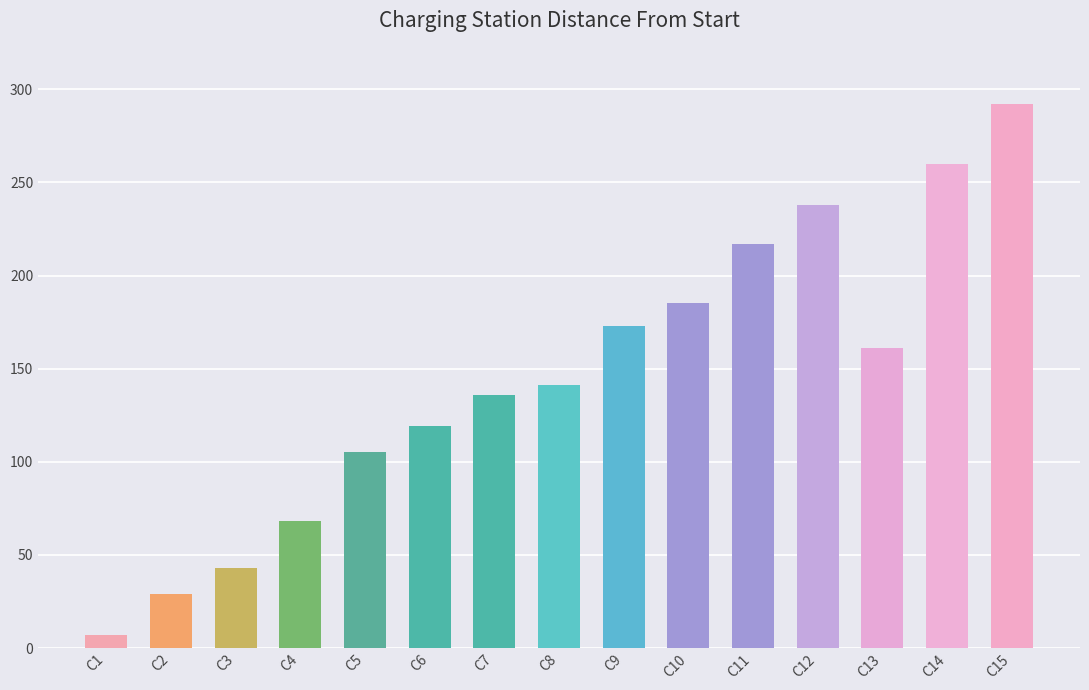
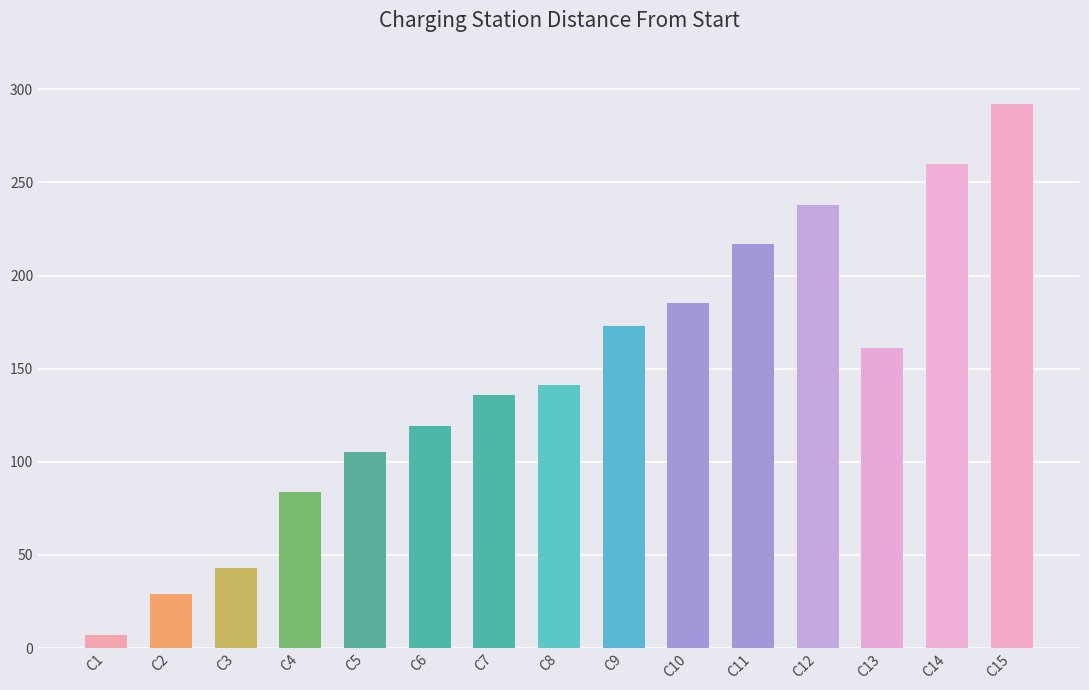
  {
    "C1": 7,
    "C2": 29,
    "C3": 43,
-   "C4": 68,
+   "C4": 84,
    "C5": 105,
    "C6": 119,
    "C7": 136,
    "C8": 141,
    "C9": 173,
    "C10": 185,
    "C11": 217,
    "C12": 238,
    "C13": 161,
    "C14": 260,
    "C15": 292
  }
